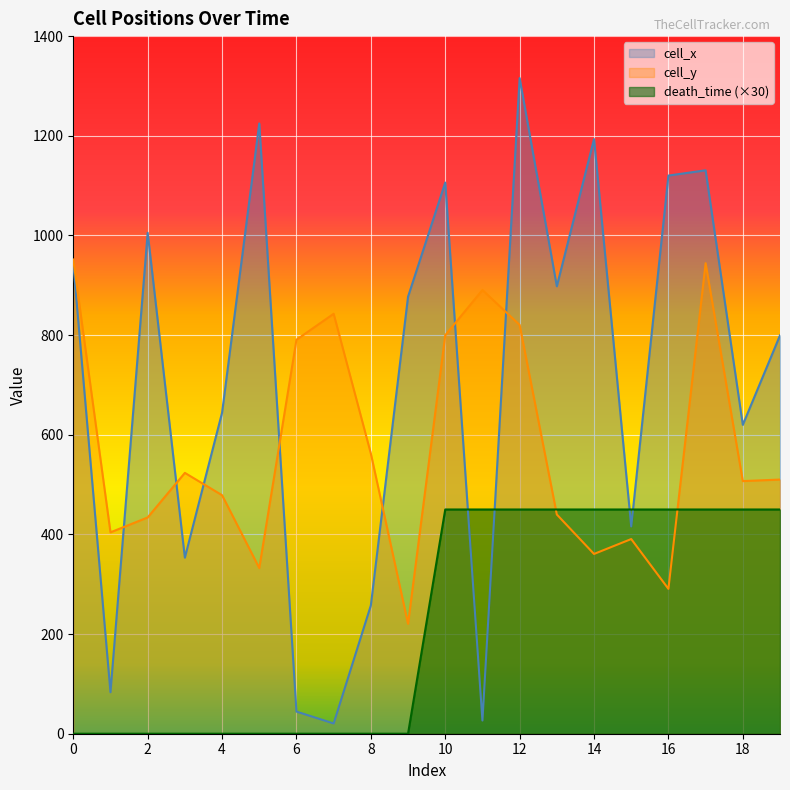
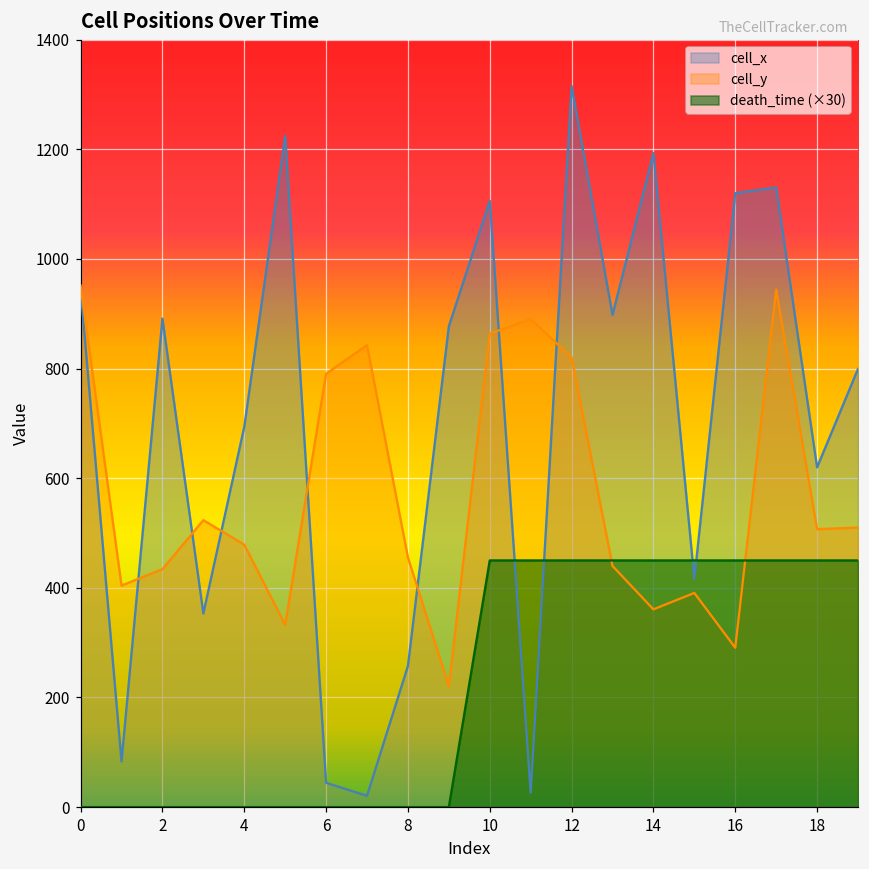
  {
    "cell_x": {
      "0": 940,
-     "2": 1010,
-     "4": 640,
+     "2": 890,
+     "4": 690,
      "6": 40,
      "8": 260,
      "10": 1110,
      "12": 1320,
      "14": 1190,
      "16": 1120,
      "18": 620
    },
    "cell_y": {
      "0": 950,
      "2": 430,
      "4": 480,
      "6": 790,
-     "8": 560,
-     "10": 800,
+     "8": 460,
+     "10": 860,
      "12": 820,
      "14": 360,
      "16": 290,
      "18": 510
    },
    "death_time (×30)": {
      "0": 0,
      "2": 0,
      "4": 0,
      "6": 0,
      "8": 0,
      "10": 450,
      "12": 450,
      "14": 450,
      "16": 450,
      "18": 450
    }
  }
